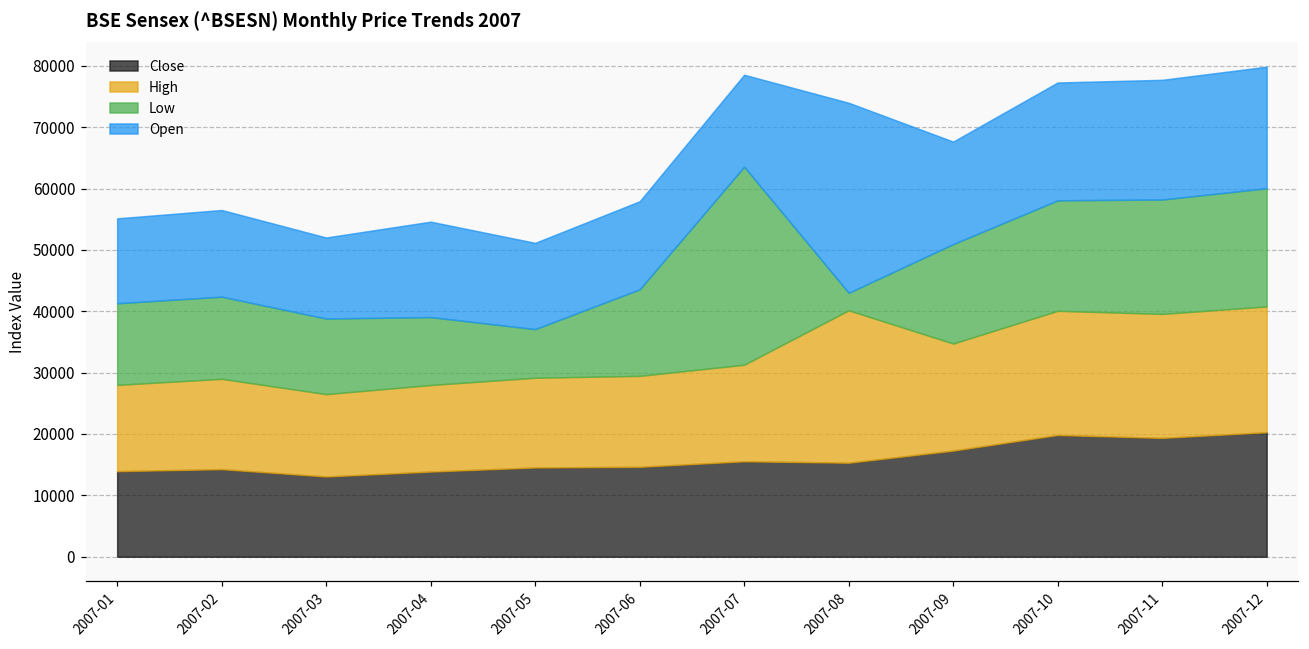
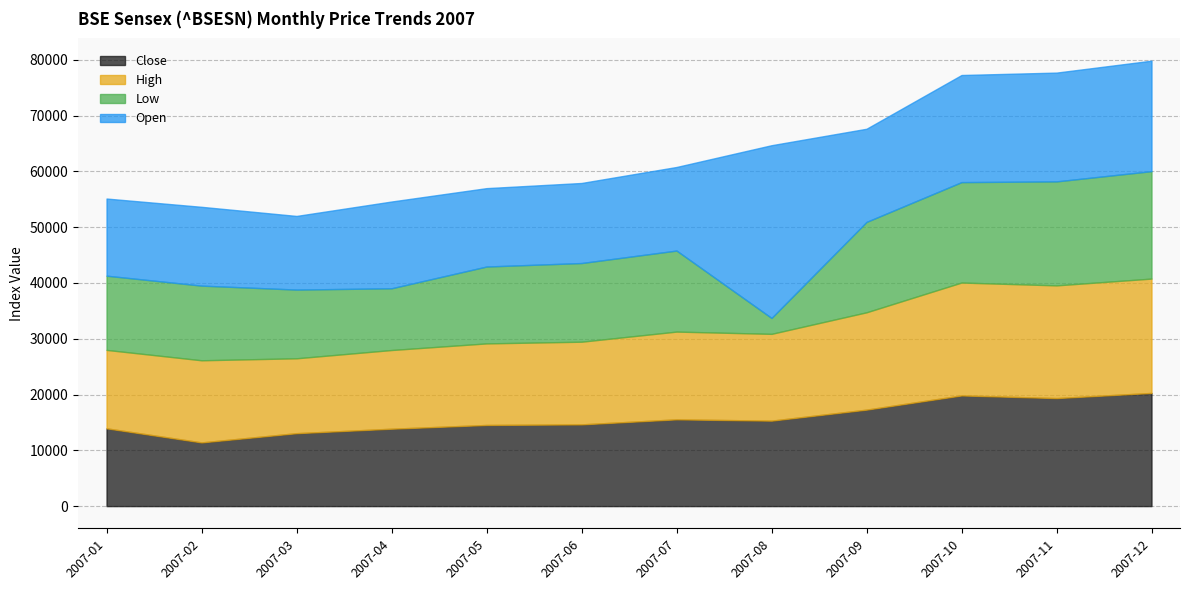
  {
    "Close": {
      "2007-01": 14000,
-     "2007-02": 14000,
+     "2007-02": 11000,
      "2007-03": 13000,
      "2007-04": 14000,
      "2007-05": 15000,
      "2007-06": 15000,
      "2007-07": 16000,
      "2007-08": 15000,
      "2007-09": 17000,
      "2007-10": 20000,
      "2007-11": 19000,
      "2007-12": 20000
    },
    "High": {
      "2007-01": 14000,
      "2007-02": 15000,
      "2007-03": 13000,
      "2007-04": 14000,
      "2007-05": 15000,
      "2007-06": 15000,
      "2007-07": 16000,
-     "2007-08": 25000,
+     "2007-08": 16000,
      "2007-09": 17000,
      "2007-10": 20000,
      "2007-11": 20000,
      "2007-12": 20000
    },
    "Low": {
      "2007-01": 13000,
      "2007-02": 13000,
      "2007-03": 12000,
      "2007-04": 11000,
-     "2007-05": 8000,
+     "2007-05": 14000,
      "2007-06": 14000,
-     "2007-07": 32000,
+     "2007-07": 15000,
      "2007-08": 3000,
      "2007-09": 16000,
      "2007-10": 18000,
      "2007-11": 19000,
      "2007-12": 19000
    },
    "Open": {
      "2007-01": 14000,
      "2007-02": 14000,
      "2007-03": 13000,
      "2007-04": 16000,
      "2007-05": 14000,
      "2007-06": 14000,
      "2007-07": 15000,
      "2007-08": 31000,
      "2007-09": 17000,
      "2007-10": 19000,
      "2007-11": 20000,
      "2007-12": 20000
    }
  }
